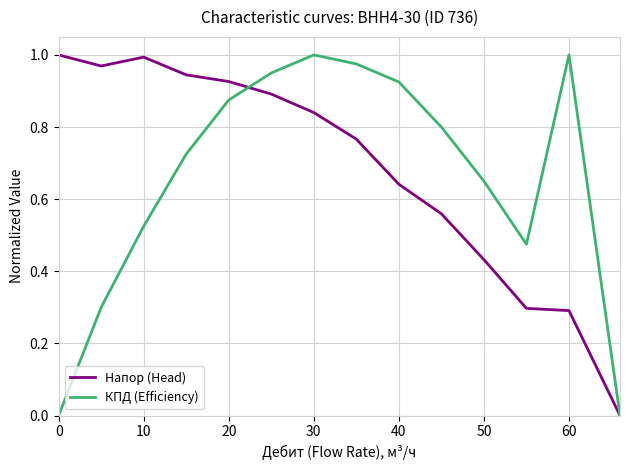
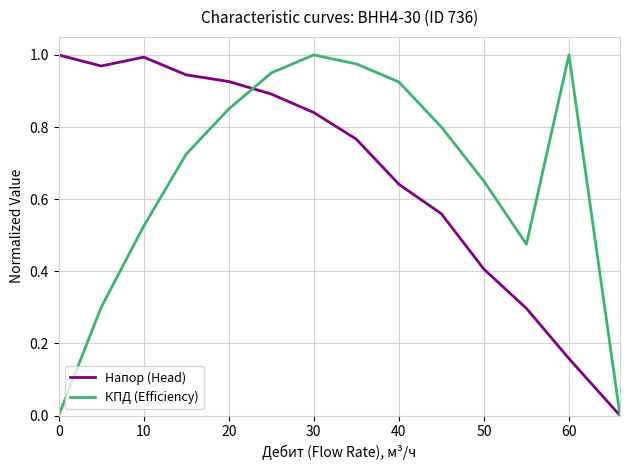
  {
    "Напор (Head)": {
      "0": 1.00,
      "10": 0.99,
      "20": 0.93,
      "30": 0.84,
      "40": 0.64,
-     "50": 0.43,
-     "60": 0.29
+     "50": 0.41,
+     "60": 0.16
    },
    "КПД (Efficiency)": {
      "0": 0.00,
      "10": 0.52,
-     "20": 0.87,
+     "20": 0.85,
      "30": 1.00,
      "40": 0.92,
      "50": 0.65,
      "60": 1.00
    }
  }
